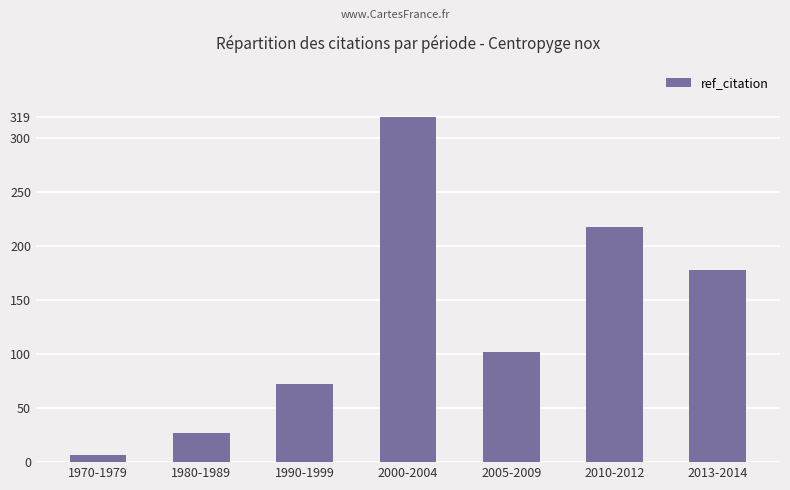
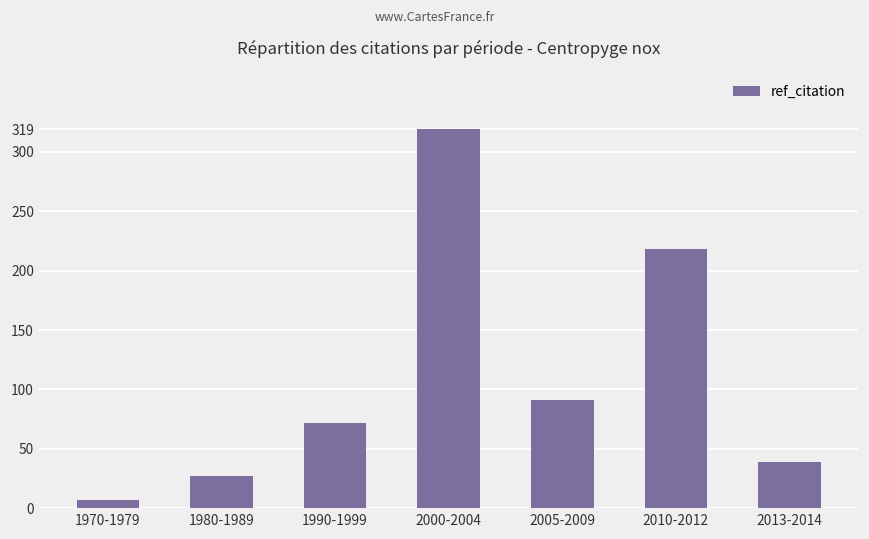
  {
    "1970-1979": 7,
    "1980-1989": 27,
    "1990-1999": 72,
    "2000-2004": 319,
-   "2005-2009": 102,
+   "2005-2009": 91,
    "2010-2012": 218,
-   "2013-2014": 178
+   "2013-2014": 39
  }
